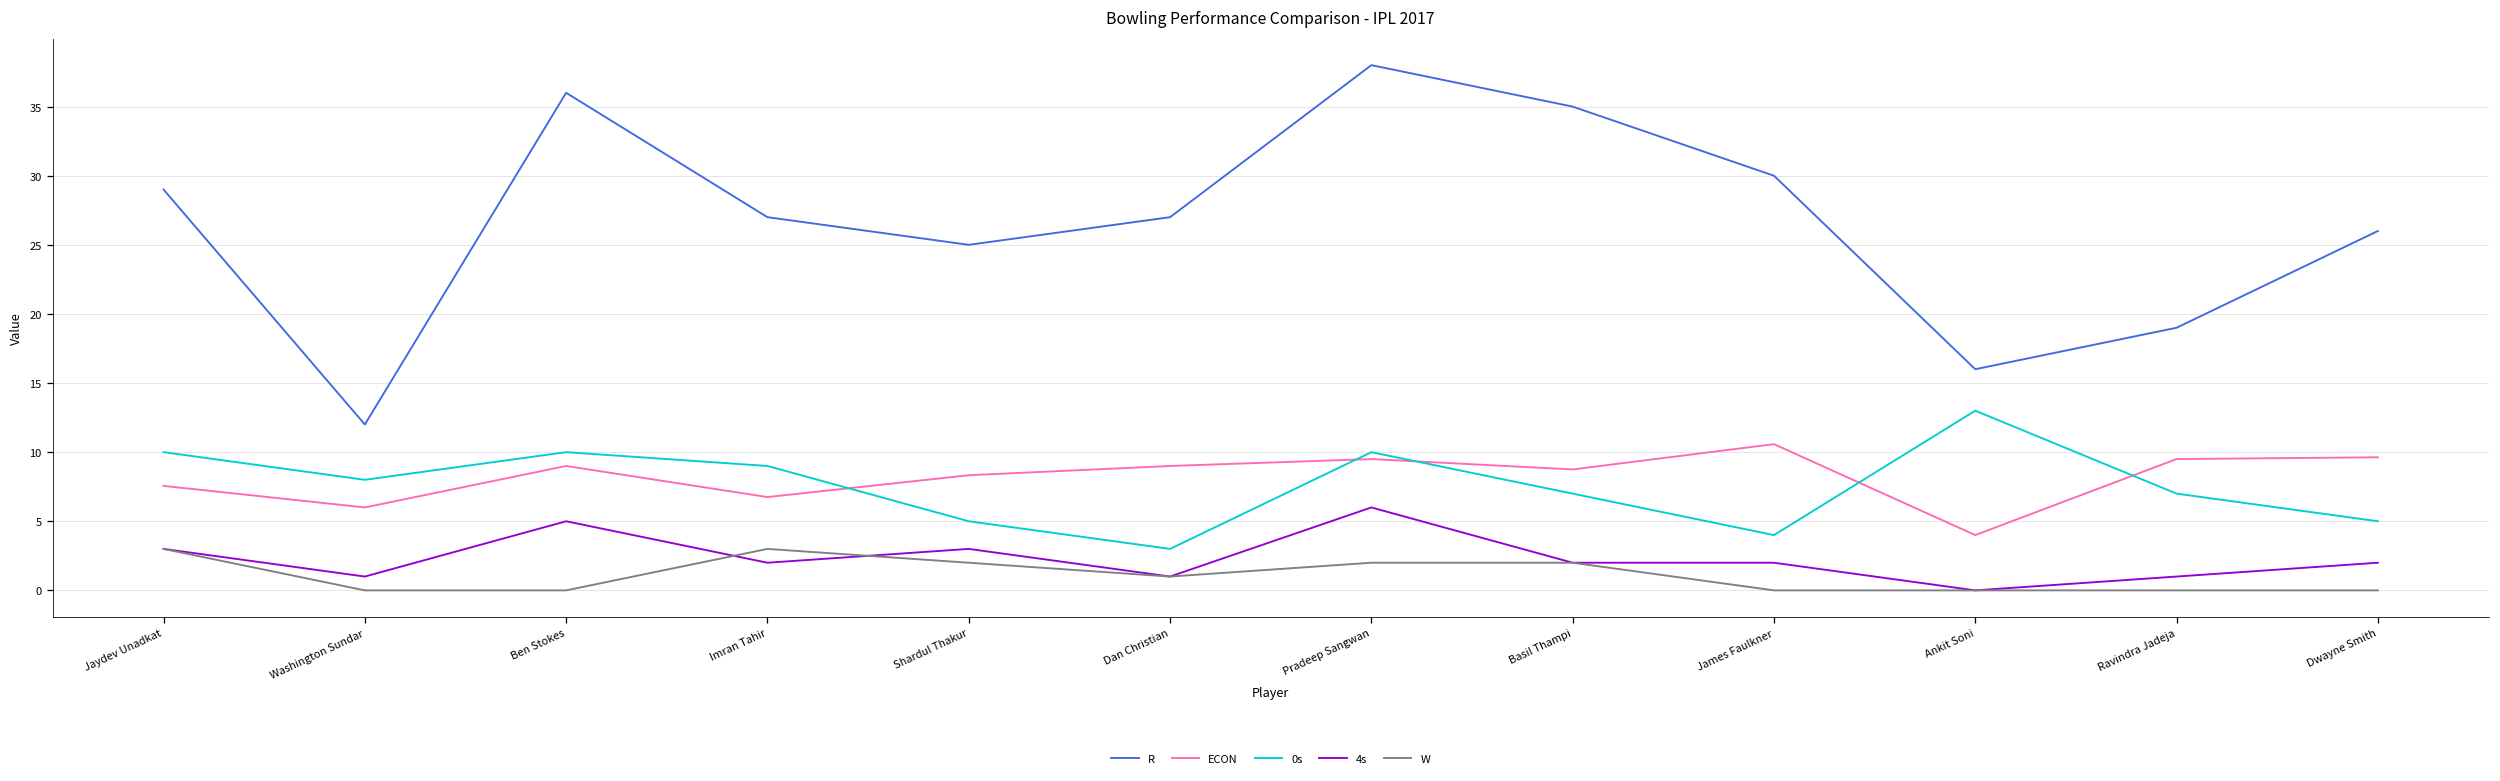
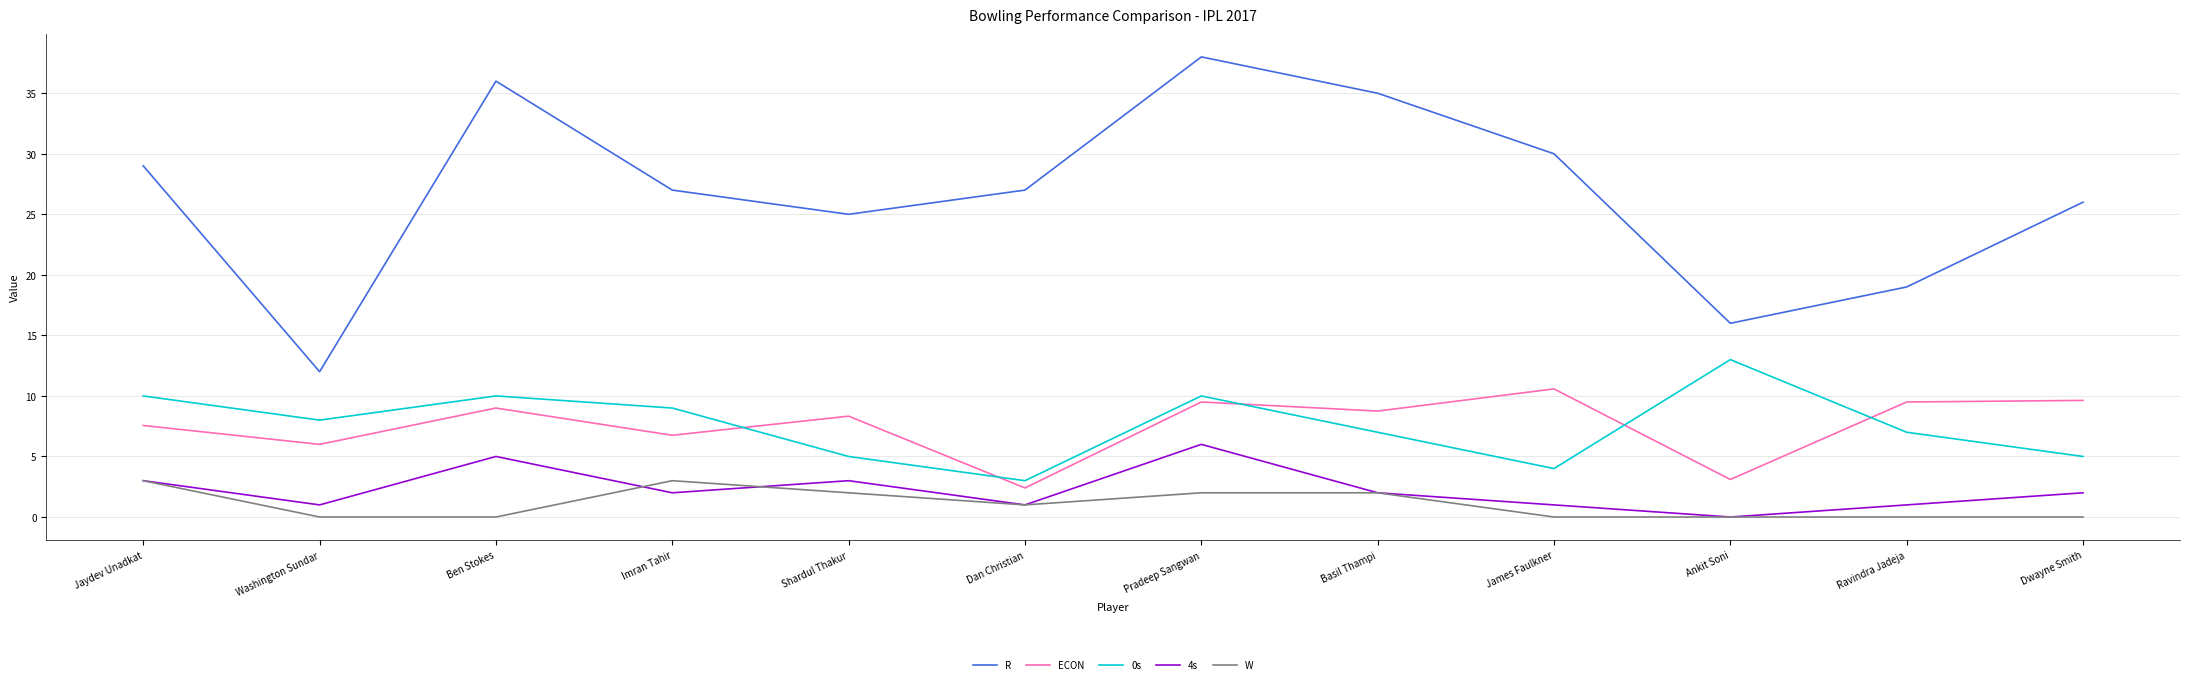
  {
    "R": {
      "Jaydev Unadkat": 29.0,
      "Washington Sundar": 12.0,
      "Ben Stokes": 36.0,
      "Imran Tahir": 27.0,
      "Shardul Thakur": 25.0,
      "Dan Christian": 27.0,
      "Pradeep Sangwan": 38.0,
      "Basil Thampi": 35.0,
      "James Faulkner": 30.0,
      "Ankit Soni": 16.0,
      "Ravindra Jadeja": 19.0,
      "Dwayne Smith": 26.0
    },
    "ECON": {
      "Jaydev Unadkat": 7.6,
      "Washington Sundar": 6.0,
      "Ben Stokes": 9.0,
      "Imran Tahir": 6.8,
      "Shardul Thakur": 8.3,
-     "Dan Christian": 9.0,
+     "Dan Christian": 2.4,
      "Pradeep Sangwan": 9.5,
      "Basil Thampi": 8.8,
      "James Faulkner": 10.6,
-     "Ankit Soni": 4.0,
+     "Ankit Soni": 3.1,
      "Ravindra Jadeja": 9.5,
      "Dwayne Smith": 9.6
    },
    "0s": {
      "Jaydev Unadkat": 10.0,
      "Washington Sundar": 8.0,
      "Ben Stokes": 10.0,
      "Imran Tahir": 9.0,
      "Shardul Thakur": 5.0,
      "Dan Christian": 3.0,
      "Pradeep Sangwan": 10.0,
      "Basil Thampi": 7.0,
      "James Faulkner": 4.0,
      "Ankit Soni": 13.0,
      "Ravindra Jadeja": 7.0,
      "Dwayne Smith": 5.0
    },
    "4s": {
      "Washington Sundar": 1,
      "Ben Stokes": 5,
      "Imran Tahir": 2,
      "Shardul Thakur": 3,
      "Pradeep Sangwan": 6,
-     "James Faulkner": 2,
+     "James Faulkner": 1,
      "Ravindra Jadeja": 1,
      "Dwayne Smith": 2
    },
    "W": {
      "Washington Sundar": 0.0,
      "Ben Stokes": 0.0,
      "Imran Tahir": 3.0,
      "Shardul Thakur": 2.0,
      "Pradeep Sangwan": 2.0,
      "James Faulkner": 0.0,
      "Ravindra Jadeja": 0.0,
      "Dwayne Smith": 0.0
    }
  }
